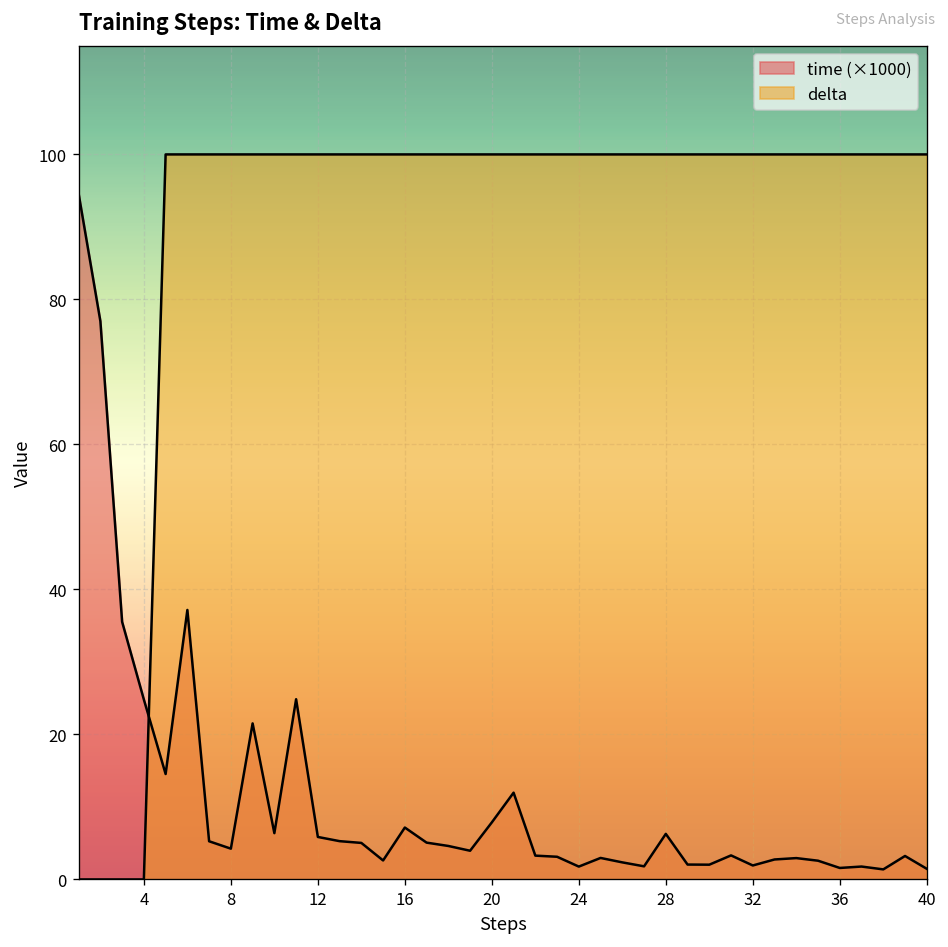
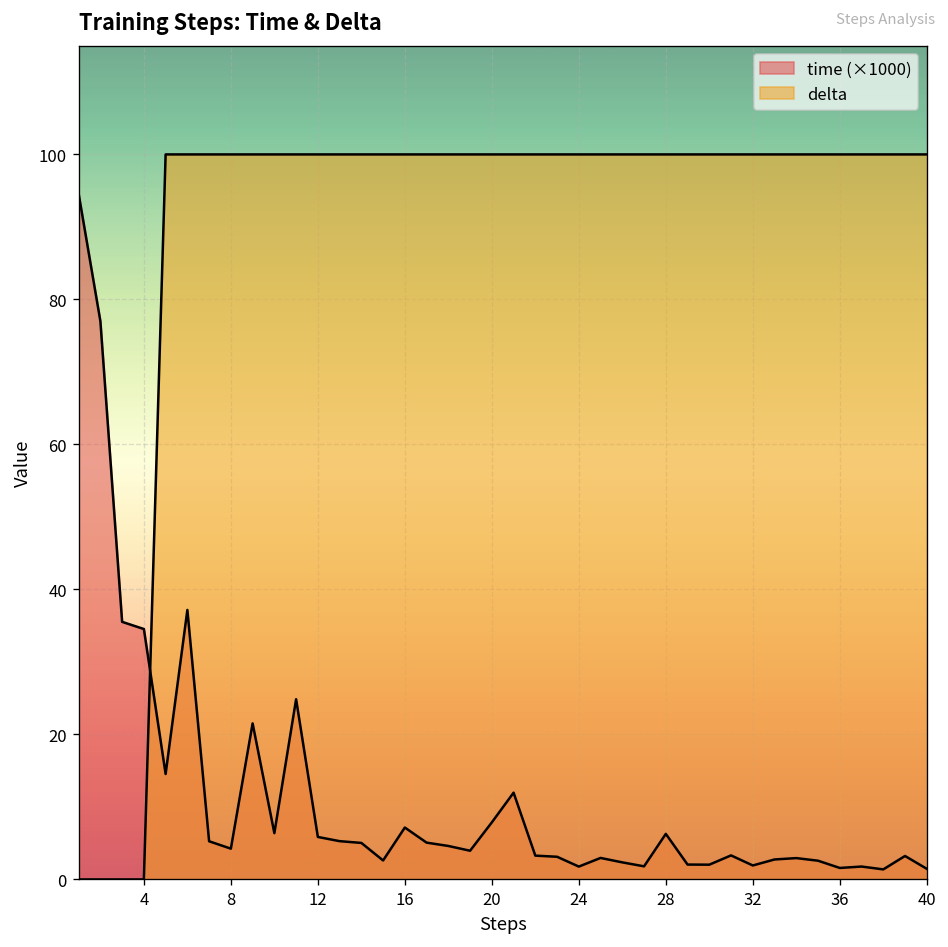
  {
    "time (×1000)": {
-     "4": 25,
+     "4": 35,
      "8": 4,
      "12": 6,
      "16": 7,
      "20": 8,
      "24": 2,
      "28": 6,
      "32": 2,
      "36": 2,
      "40": 1
    },
    "delta": {
      "4": 0,
      "8": 100,
      "12": 100,
      "16": 100,
      "20": 100,
      "24": 100,
      "28": 100,
      "32": 100,
      "36": 100,
      "40": 100
    }
  }
